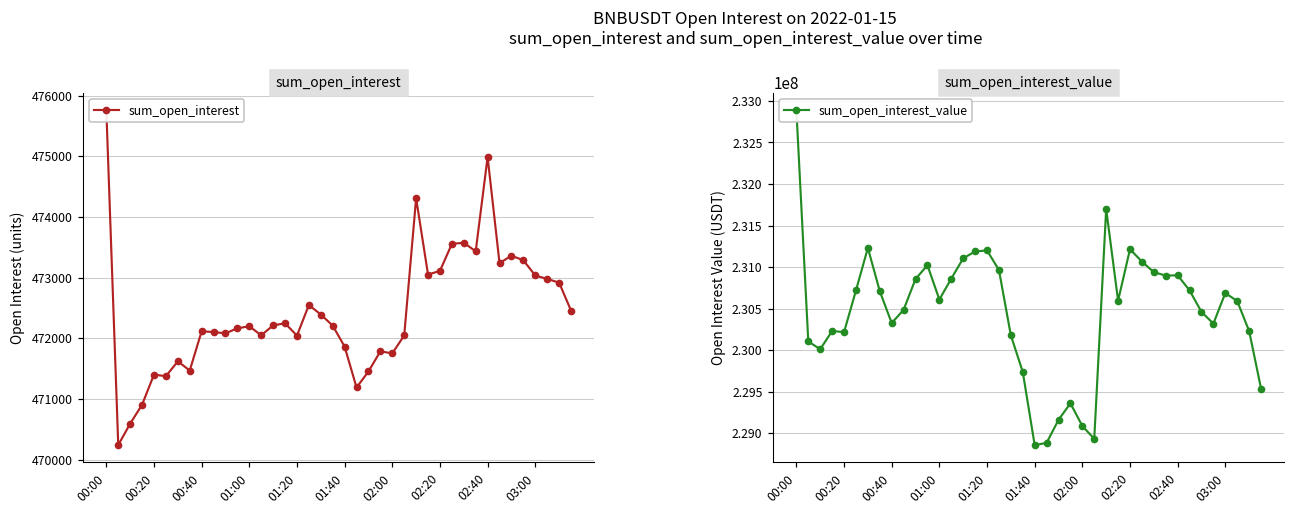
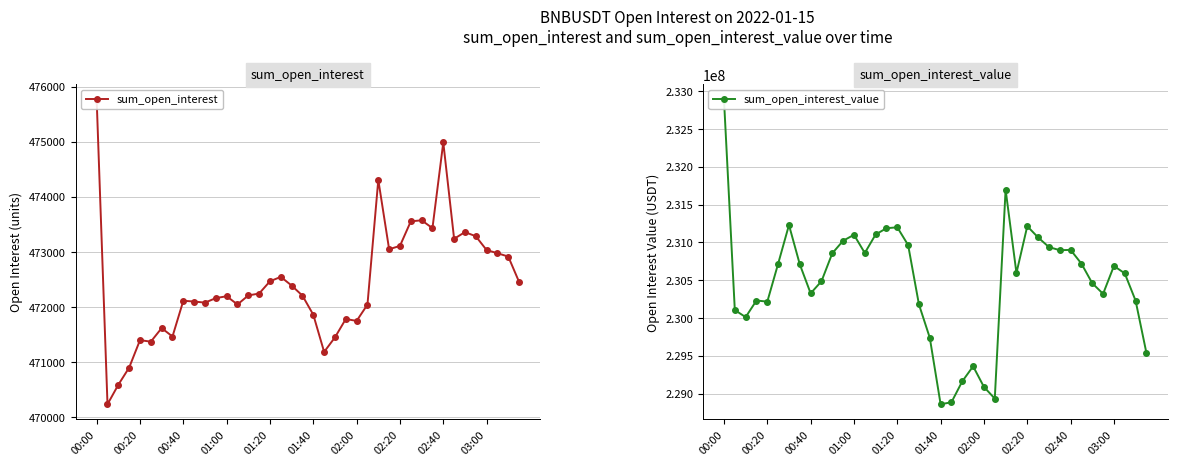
  {
    "sum_open_interest": {
      "00:20": 471400,
      "00:40": 472100,
      "01:00": 472200,
-     "01:20": 472000,
+     "01:20": 472500,
      "01:40": 471900,
      "02:00": 471800,
      "02:20": 473100,
      "02:40": 475000,
      "03:00": 473000
    },
    "sum_open_interest_value": {
      "00:20": 230200000,
      "00:40": 230300000,
-     "01:00": 230600000,
+     "01:00": 231100000,
      "01:20": 231200000,
      "01:40": 228900000,
      "02:00": 229100000,
      "02:20": 231200000,
      "02:40": 230900000,
      "03:00": 230700000
    }
  }
